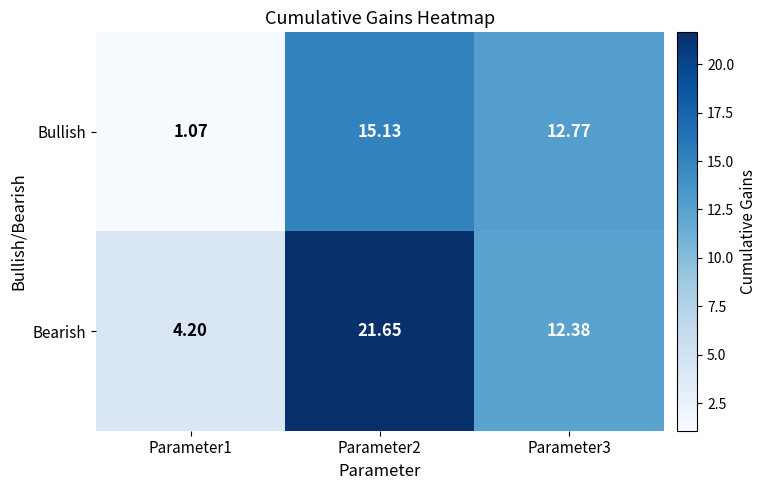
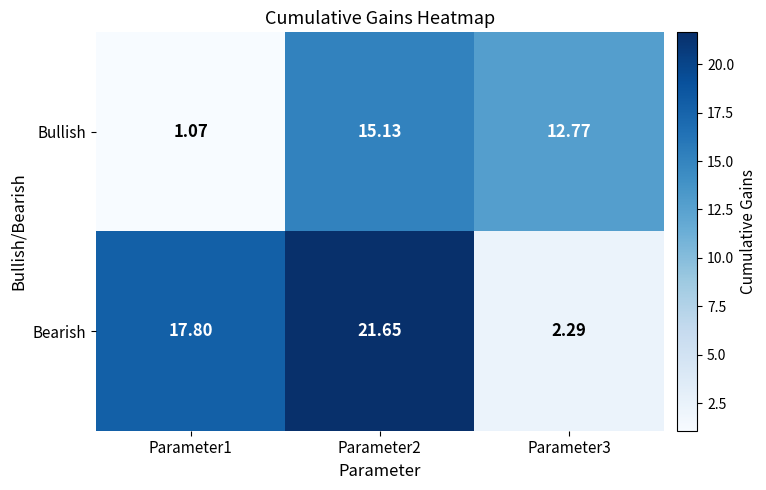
  {
    "Bullish": {
      "Parameter1": 1.07,
      "Parameter2": 15.13,
      "Parameter3": 12.77
    },
    "Bearish": {
-     "Parameter1": 4.20,
+     "Parameter1": 17.80,
      "Parameter2": 21.65,
-     "Parameter3": 12.38
+     "Parameter3": 2.29
    }
  }
